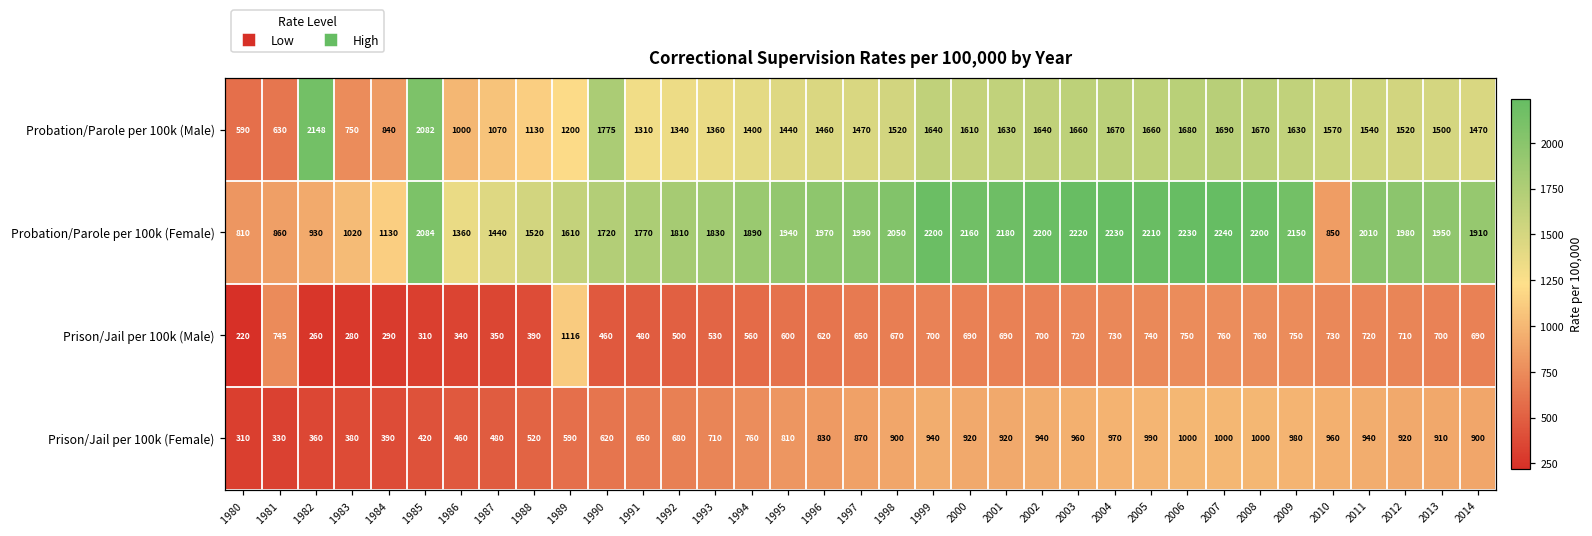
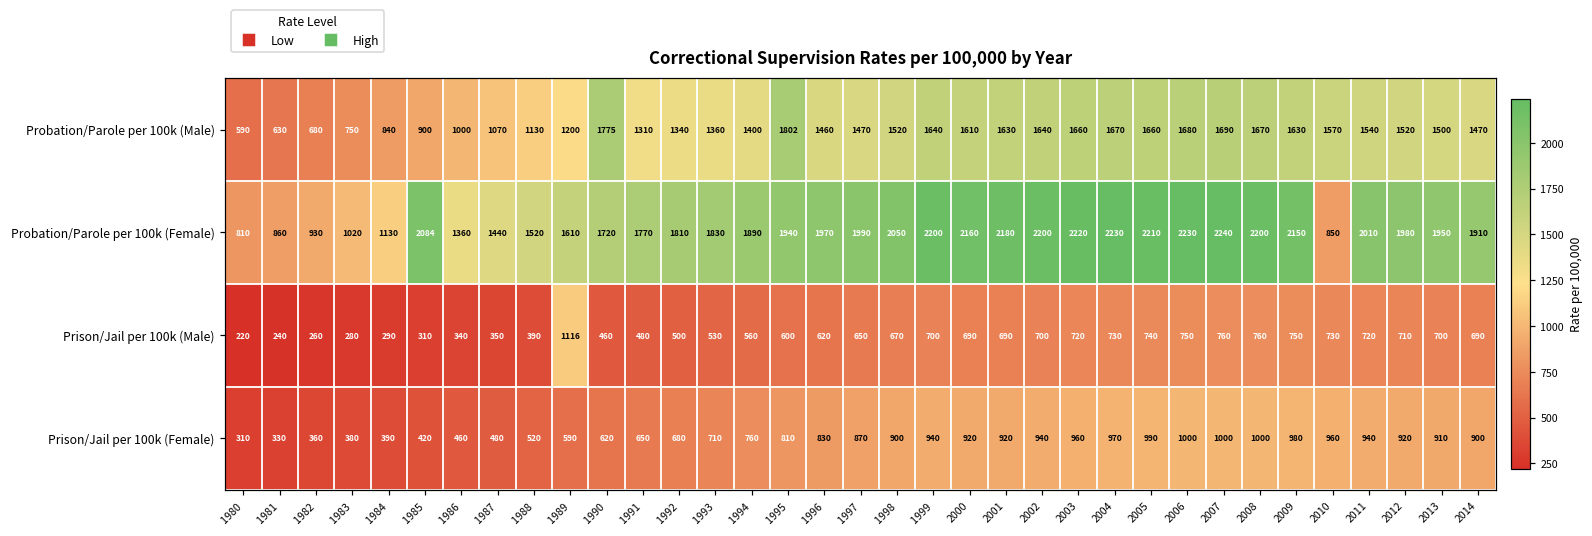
  {
    "Probation/Parole per 100k (Male)": {
      "1980": 590,
      "1981": 630,
-     "1982": 2148,
+     "1982": 680,
      "1983": 750,
      "1984": 840,
-     "1985": 2082,
+     "1985": 900,
      "1986": 1000,
      "1987": 1070,
      "1988": 1130,
      "1989": 1200,
      "1990": 1775,
      "1991": 1310,
      "1992": 1340,
      "1993": 1360,
      "1994": 1400,
-     "1995": 1440,
+     "1995": 1802,
      "1996": 1460,
      "1997": 1470,
      "1998": 1520,
      "1999": 1640,
      "2000": 1610,
      "2001": 1630,
      "2002": 1640,
      "2003": 1660,
      "2004": 1670,
      "2005": 1660,
      "2006": 1680,
      "2007": 1690,
      "2008": 1670,
      "2009": 1630,
      "2010": 1570,
      "2011": 1540,
      "2012": 1520,
      "2013": 1500,
      "2014": 1470
    },
    "Probation/Parole per 100k (Female)": {
      "1980": 810,
      "1981": 860,
      "1982": 930,
      "1983": 1020,
      "1984": 1130,
      "1985": 2084,
      "1986": 1360,
      "1987": 1440,
      "1988": 1520,
      "1989": 1610,
      "1990": 1720,
      "1991": 1770,
      "1992": 1810,
      "1993": 1830,
      "1994": 1890,
      "1995": 1940,
      "1996": 1970,
      "1997": 1990,
      "1998": 2050,
      "1999": 2200,
      "2000": 2160,
      "2001": 2180,
      "2002": 2200,
      "2003": 2220,
      "2004": 2230,
      "2005": 2210,
      "2006": 2230,
      "2007": 2240,
      "2008": 2200,
      "2009": 2150,
      "2010": 850,
      "2011": 2010,
      "2012": 1980,
      "2013": 1950,
      "2014": 1910
    },
    "Prison/Jail per 100k (Male)": {
      "1980": 220,
-     "1981": 745,
+     "1981": 240,
      "1982": 260,
      "1983": 280,
      "1984": 290,
      "1985": 310,
      "1986": 340,
      "1987": 350,
      "1988": 390,
      "1989": 1116,
      "1990": 460,
      "1991": 480,
      "1992": 500,
      "1993": 530,
      "1994": 560,
      "1995": 600,
      "1996": 620,
      "1997": 650,
      "1998": 670,
      "1999": 700,
      "2000": 690,
      "2001": 690,
      "2002": 700,
      "2003": 720,
      "2004": 730,
      "2005": 740,
      "2006": 750,
      "2007": 760,
      "2008": 760,
      "2009": 750,
      "2010": 730,
      "2011": 720,
      "2012": 710,
      "2013": 700,
      "2014": 690
    },
    "Prison/Jail per 100k (Female)": {
      "1980": 310,
      "1981": 330,
      "1982": 360,
      "1983": 380,
      "1984": 390,
      "1985": 420,
      "1986": 460,
      "1987": 480,
      "1988": 520,
      "1989": 590,
      "1990": 620,
      "1991": 650,
      "1992": 680,
      "1993": 710,
      "1994": 760,
      "1995": 810,
      "1996": 830,
      "1997": 870,
      "1998": 900,
      "1999": 940,
      "2000": 920,
      "2001": 920,
      "2002": 940,
      "2003": 960,
      "2004": 970,
      "2005": 990,
      "2006": 1000,
      "2007": 1000,
      "2008": 1000,
      "2009": 980,
      "2010": 960,
      "2011": 940,
      "2012": 920,
      "2013": 910,
      "2014": 900
    }
  }
